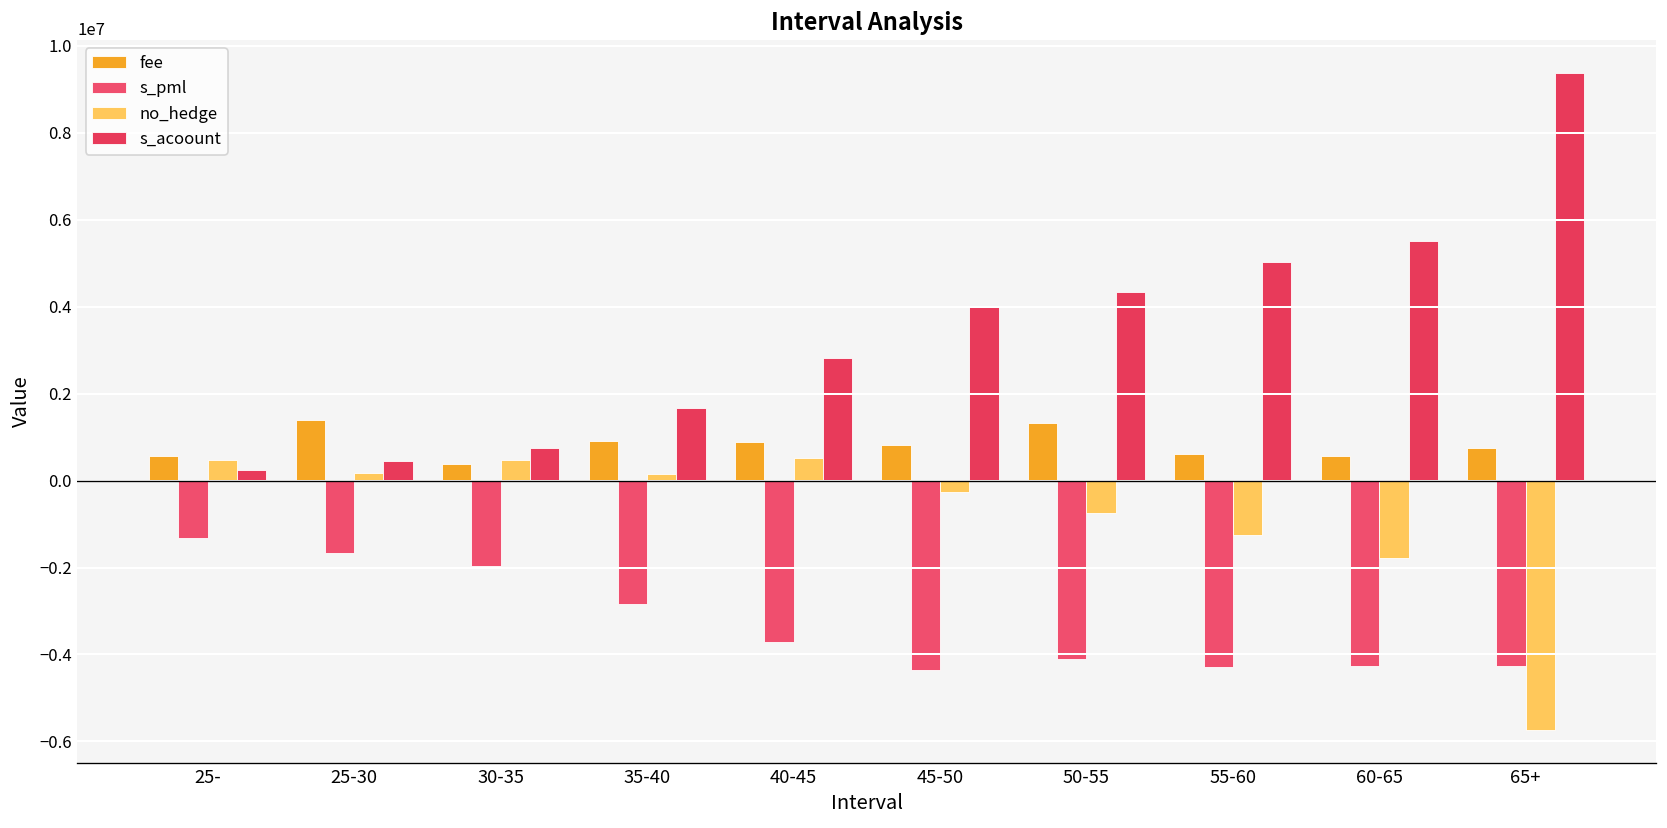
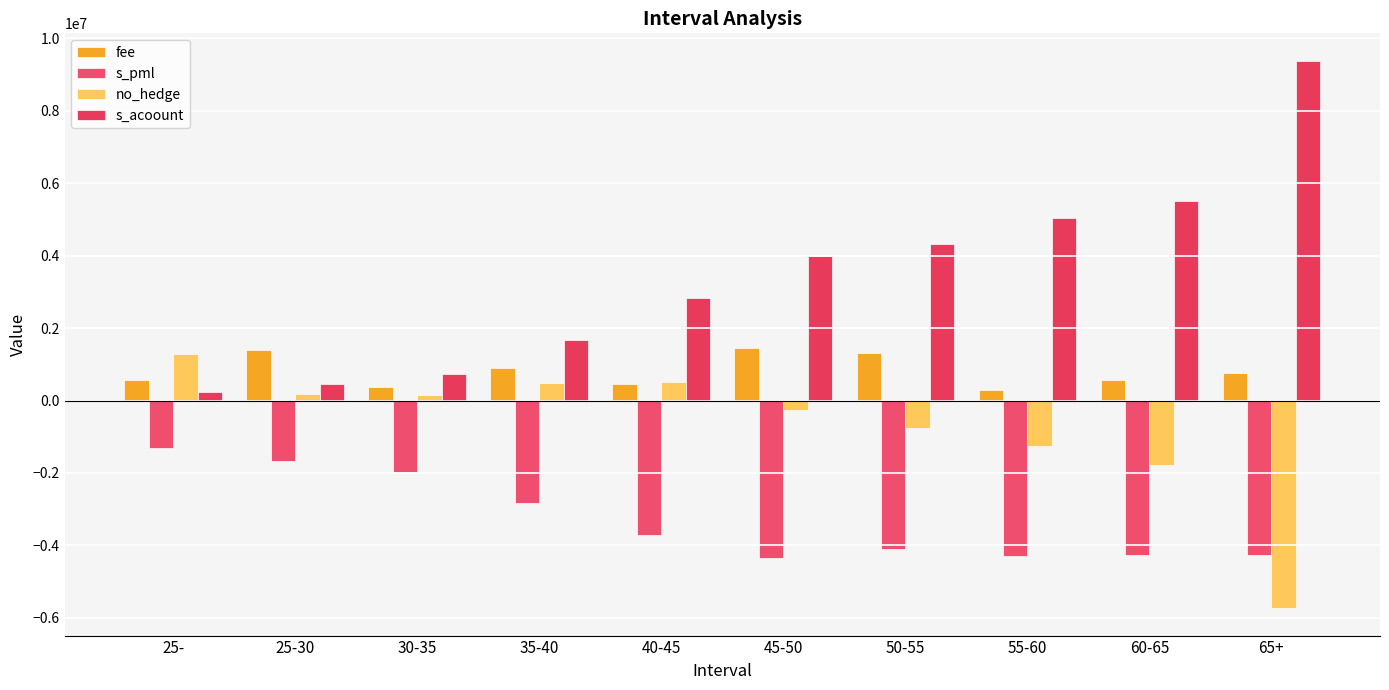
  {
    "fee": {
      "25-": 600000,
      "25-30": 1400000,
      "30-35": 400000,
      "35-40": 900000,
-     "40-45": 900000,
-     "45-50": 800000,
+     "40-45": 500000,
+     "45-50": 1400000,
      "50-55": 1300000,
-     "55-60": 600000,
+     "55-60": 300000,
      "60-65": 600000,
      "65+": 800000
    },
    "no_hedge": {
-     "25-": 500000,
+     "25-": 1300000,
      "25-30": 200000,
-     "30-35": 500000,
-     "35-40": 200000,
+     "30-35": 200000,
+     "35-40": 500000,
      "40-45": 500000,
      "45-50": -300000,
      "50-55": -700000,
      "55-60": -1300000,
      "60-65": -1800000,
      "65+": -5700000
    }
  }
